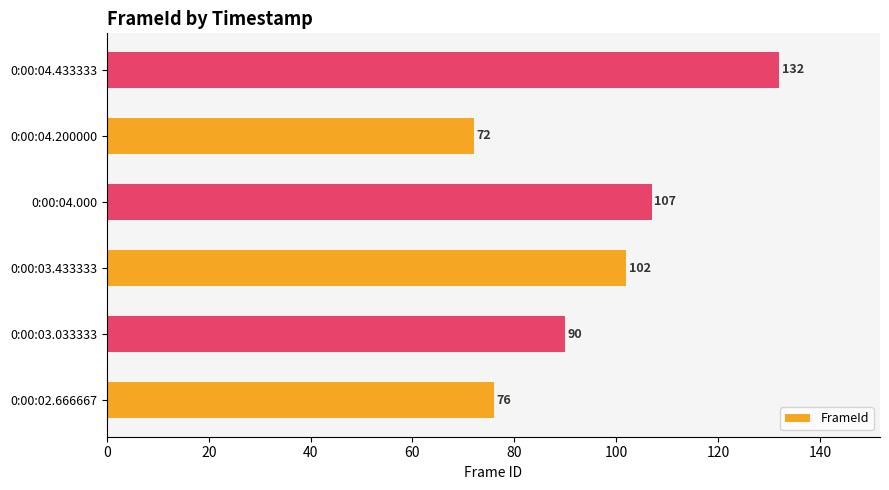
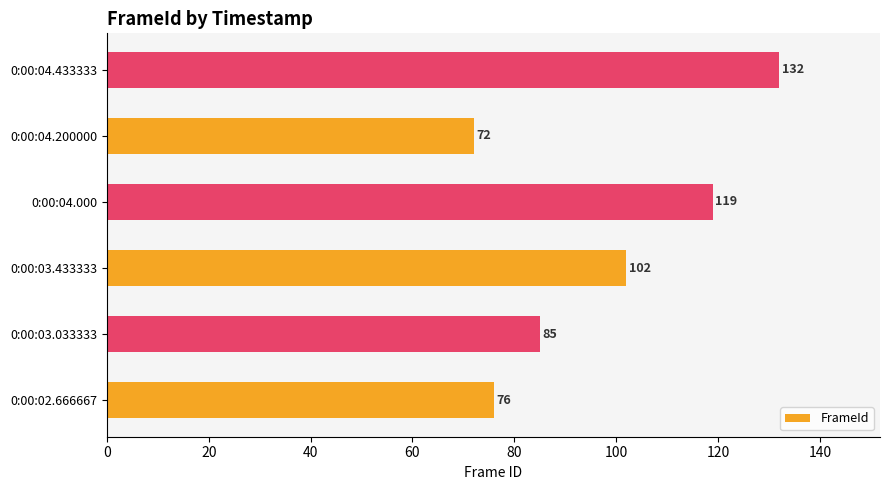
  {
    "0:00:04.433333": 132,
    "0:00:04.200000": 72,
-   "0:00:04.000": 107,
+   "0:00:04.000": 119,
    "0:00:03.433333": 102,
-   "0:00:03.033333": 90,
+   "0:00:03.033333": 85,
    "0:00:02.666667": 76
  }
